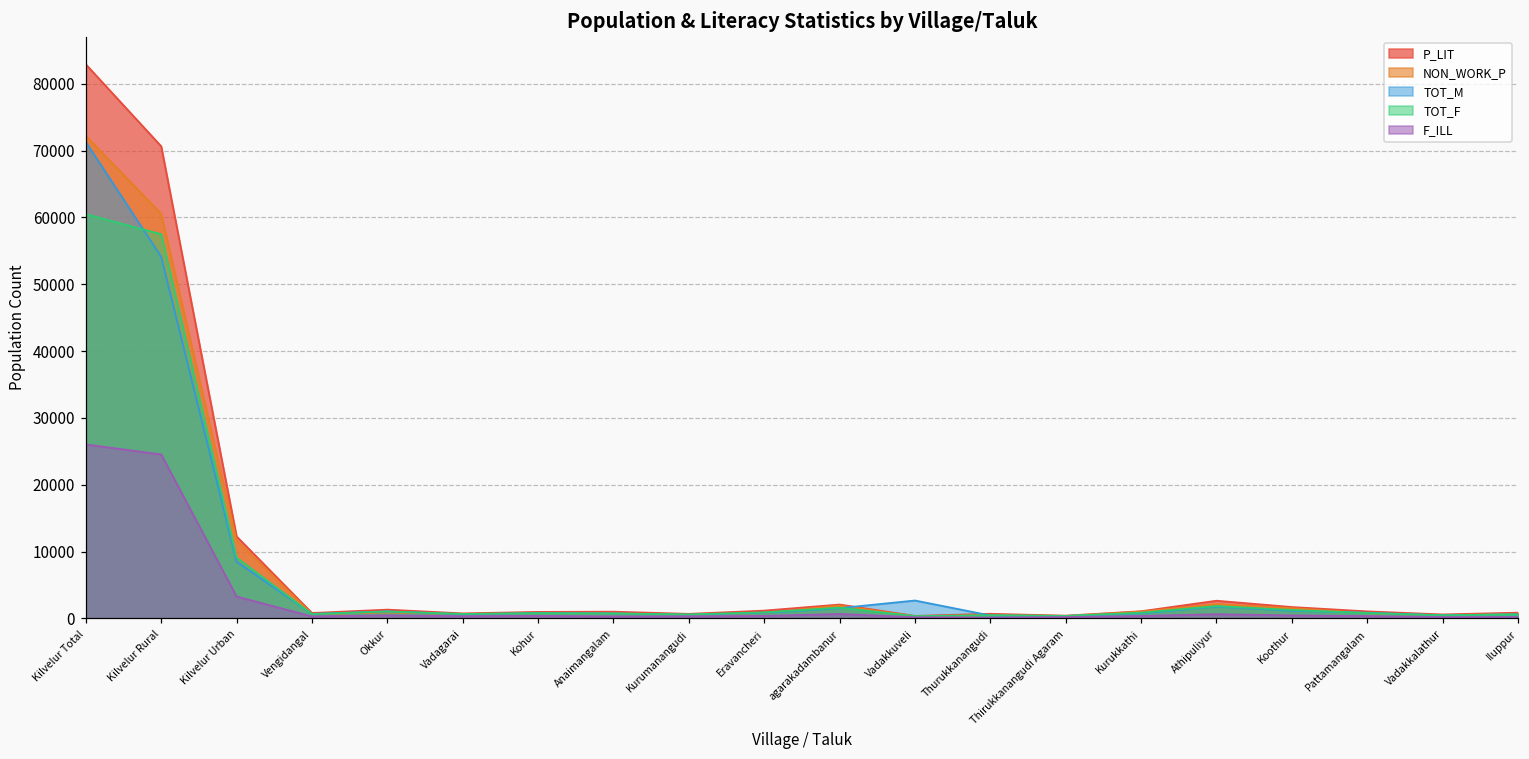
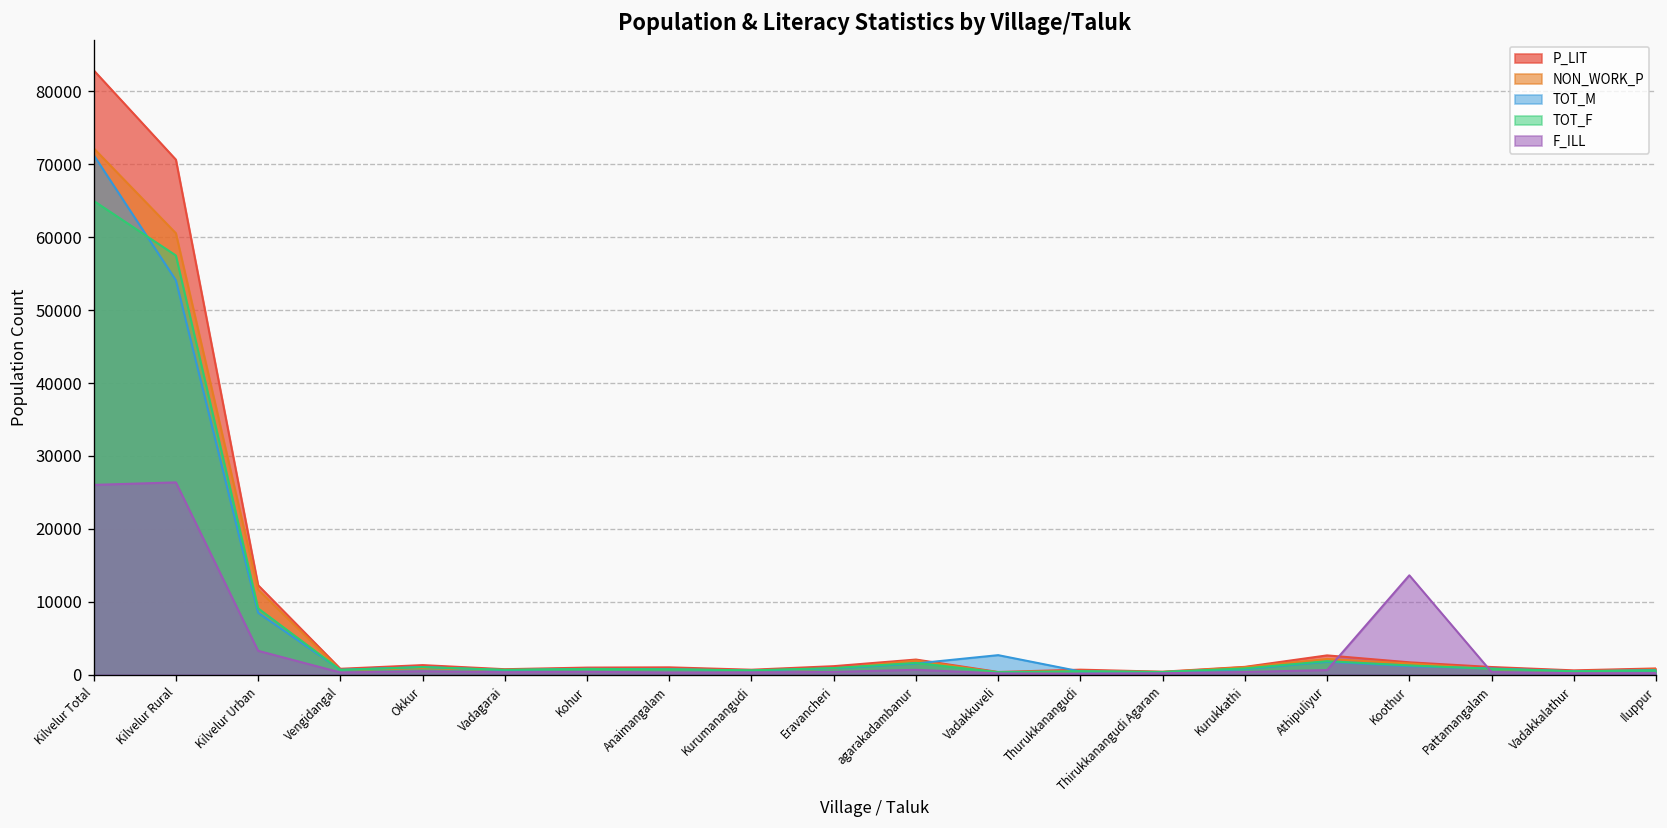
  {
    "TOT_M": {
      "Kilvelur Total": 71000,
      "Kilvelur Rural": 54000,
      "Kilvelur Urban": 8000,
      "Vadakkuveli": 3000
    },
    "TOT_F": {
-     "Kilvelur Total": 60000,
+     "Kilvelur Total": 65000,
      "Kilvelur Rural": 57000,
      "Kilvelur Urban": 9000
    },
    "F_ILL": {
      "Kilvelur Total": 26000,
-     "Kilvelur Rural": 25000,
+     "Kilvelur Rural": 26000,
      "Kilvelur Urban": 3000,
      "Okkur": 0,
      "Anaimangalam": 0,
      "Eravancheri": 0,
      "agarakadambanur": 1000,
      "Athipuliyur": 1000,
-     "Koothur": 0,
+     "Koothur": 14000,
      "Pattamangalam": 0
    }
  }
